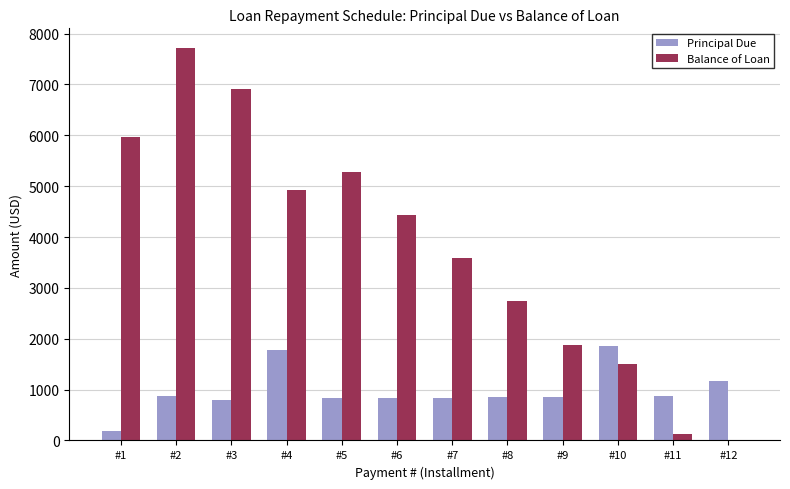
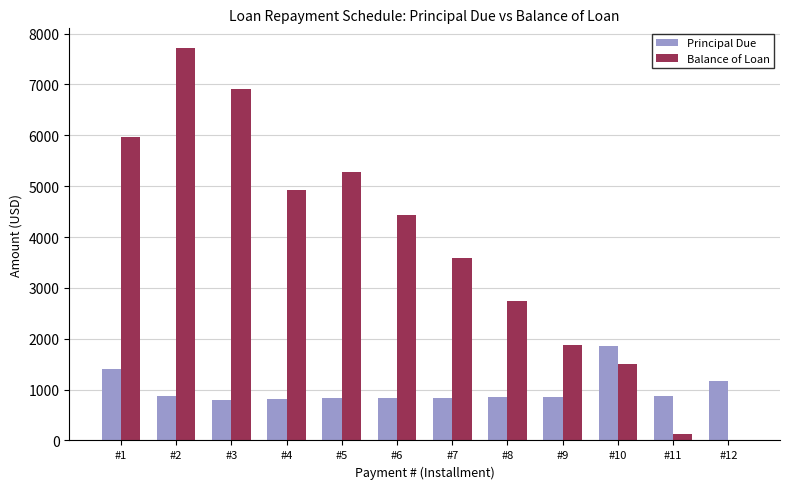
  {
    "Principal Due": {
-     "#1": 200,
+     "#1": 1400,
      "#2": 900,
      "#3": 800,
-     "#4": 1800,
+     "#4": 800,
      "#5": 800,
      "#6": 800,
      "#7": 800,
      "#8": 900,
      "#9": 900,
      "#10": 1900,
      "#11": 900,
      "#12": 1200
    },
    "Balance of Loan": {
      "#1": 6000,
      "#2": 7700,
      "#3": 6900,
      "#4": 4900,
      "#5": 5300,
      "#6": 4400,
      "#7": 3600,
      "#8": 2700,
      "#9": 1900,
      "#10": 1500,
      "#11": 100,
      "#12": 0
    }
  }
